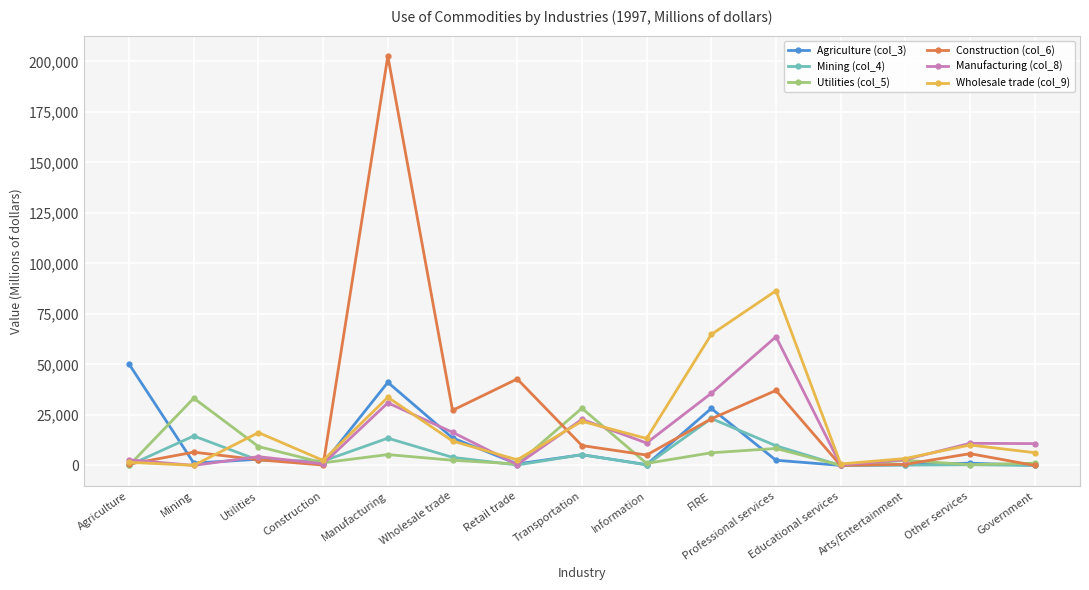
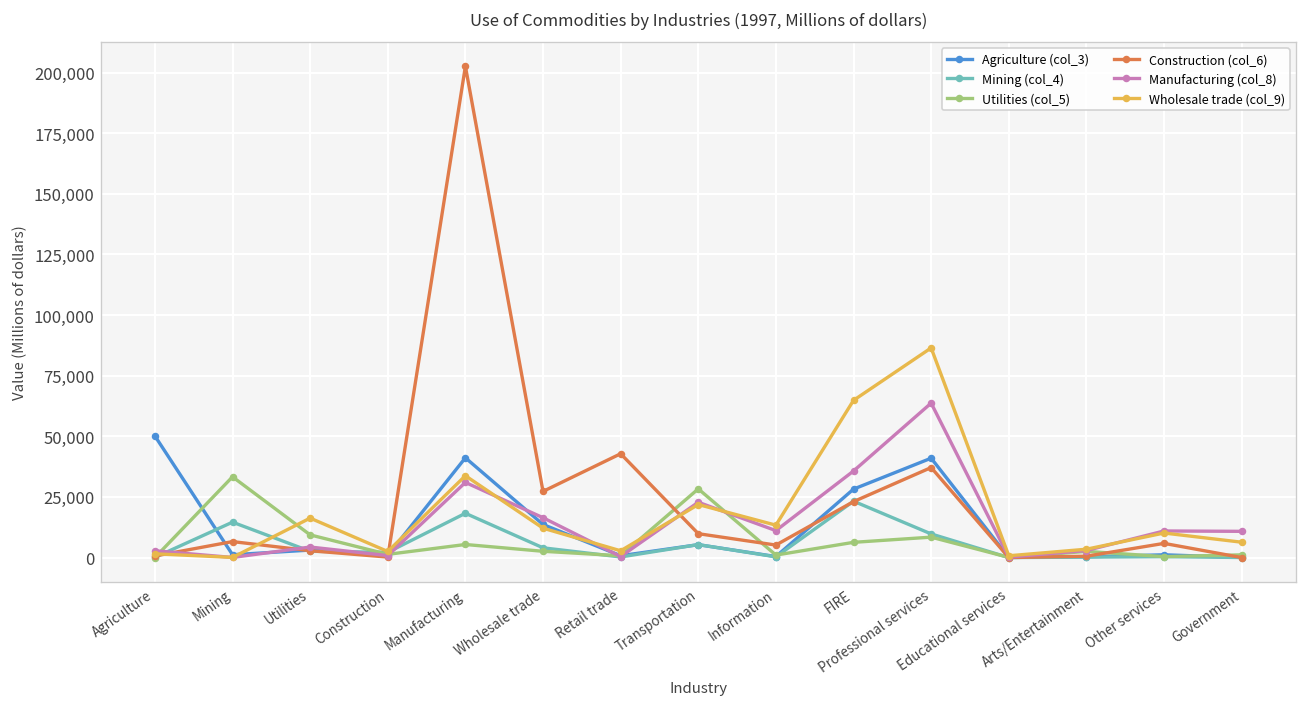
  {
    "Agriculture (col_3)": {
      "Agriculture": "50,000",
      "Manufacturing": "41,000",
      "Wholesale trade": "14,000",
      "FIRE": "28,000",
-     "Professional services": "3,000"
+     "Professional services": "41,000"
    },
    "Mining (col_4)": {
      "Mining": "15,000",
-     "Manufacturing": "14,000",
+     "Manufacturing": "18,000",
      "Wholesale trade": "4,000",
      "Professional services": "10,000"
    },
    "Utilities (col_5)": {
      "Mining": "33,000",
      "Utilities": "9,000",
      "Manufacturing": "5,000",
      "Wholesale trade": "3,000",
      "Transportation": "28,000",
      "FIRE": "6,000",
      "Professional services": "8,000"
    },
    "Construction (col_6)": {
      "Mining": "7,000",
      "Manufacturing": "203,000",
      "Wholesale trade": "27,000",
      "Retail trade": "43,000",
      "Transportation": "10,000",
      "Information": "5,000",
      "Professional services": "37,000",
      "Other services": "6,000"
    },
    "Manufacturing (col_8)": {
      "Manufacturing": "31,000",
      "Wholesale trade": "16,000",
      "Information": "11,000",
      "FIRE": "36,000",
      "Professional services": "64,000",
      "Government": "11,000"
    },
    "Wholesale trade (col_9)": {
      "Utilities": "16,000",
      "Manufacturing": "34,000",
      "Wholesale trade": "12,000",
      "Retail trade": "3,000",
      "Information": "13,000",
      "FIRE": "65,000",
      "Professional services": "86,000",
      "Government": "6,000"
    }
  }
